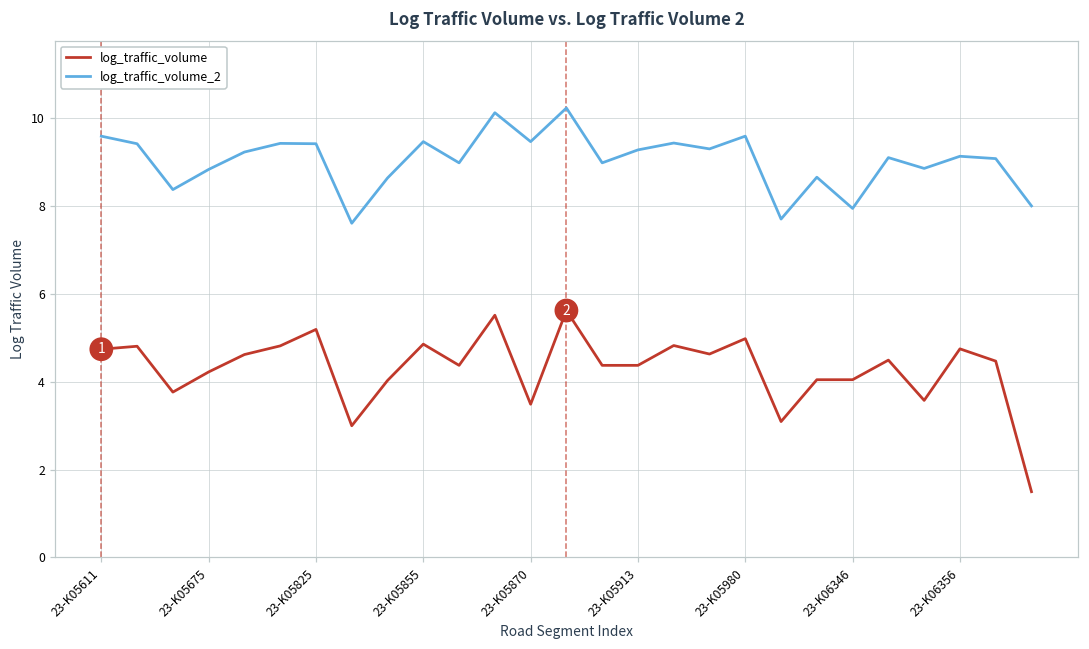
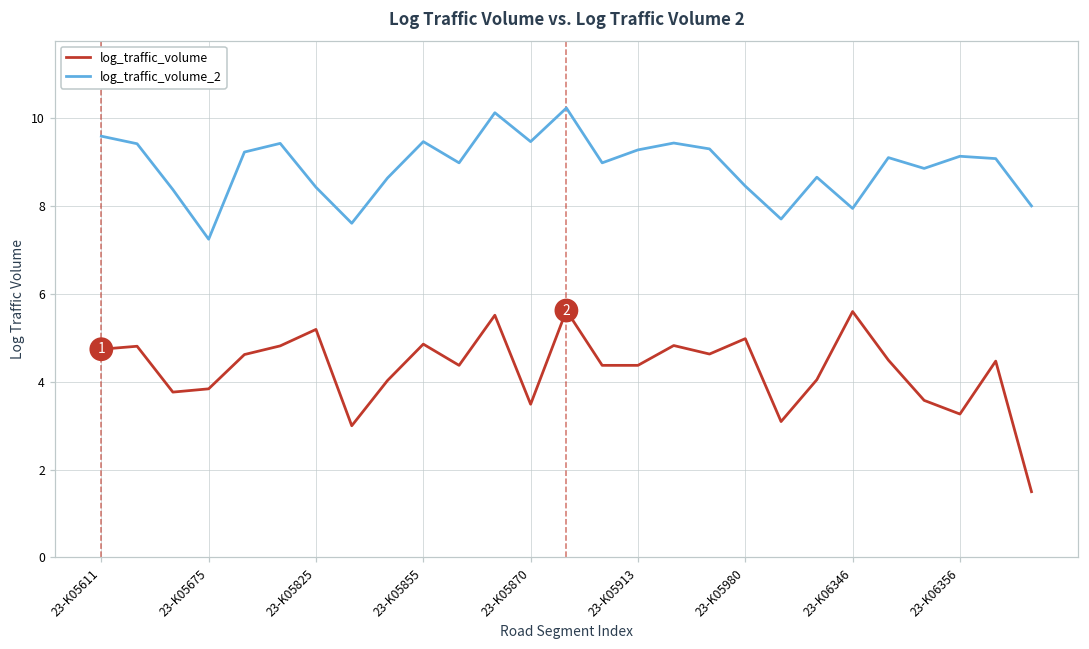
  {
    "log_traffic_volume": {
-     "23-K05675": 4.2,
+     "23-K05675": 3.8,
      "23-K05825": 5.2,
      "23-K05855": 4.9,
      "23-K05870": 3.5,
      "23-K05913": 4.4,
      "23-K05980": 5.0,
-     "23-K06346": 4.0,
-     "23-K06356": 4.7
+     "23-K06346": 5.6,
+     "23-K06356": 3.3
    },
    "log_traffic_volume_2": {
      "23-K05611": 9.6,
-     "23-K05675": 8.8,
-     "23-K05825": 9.4,
+     "23-K05675": 7.2,
+     "23-K05825": 8.4,
      "23-K05855": 9.5,
      "23-K05870": 9.5,
      "23-K05913": 9.3,
-     "23-K05980": 9.6,
+     "23-K05980": 8.4,
      "23-K06346": 7.9,
      "23-K06356": 9.1
    }
  }
